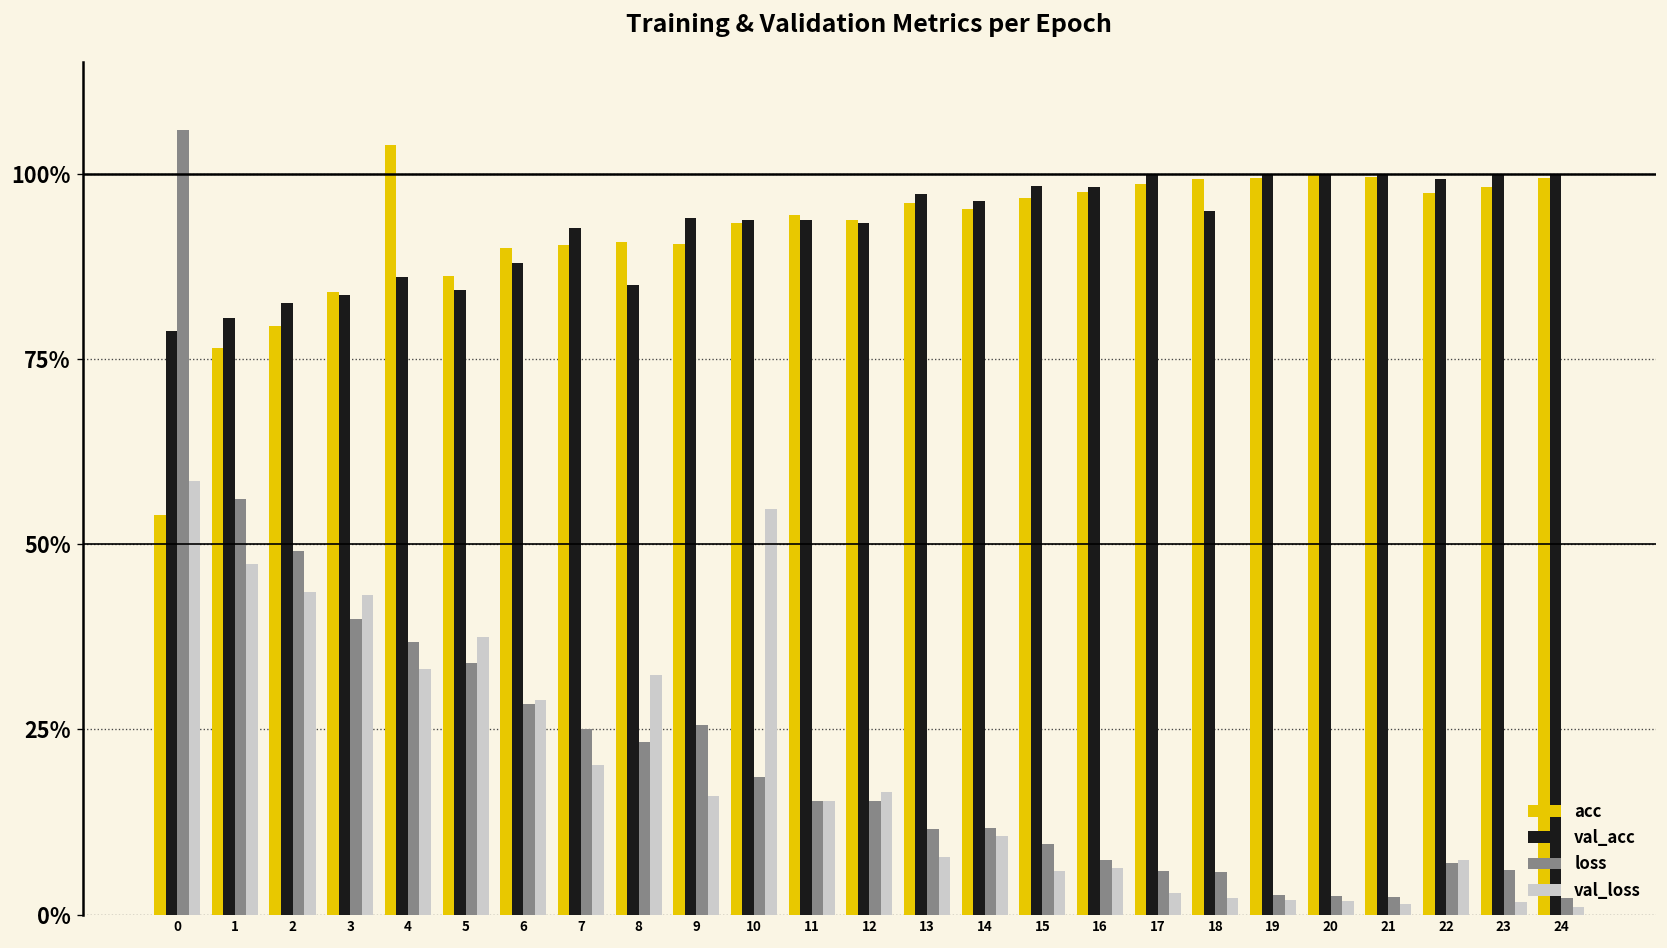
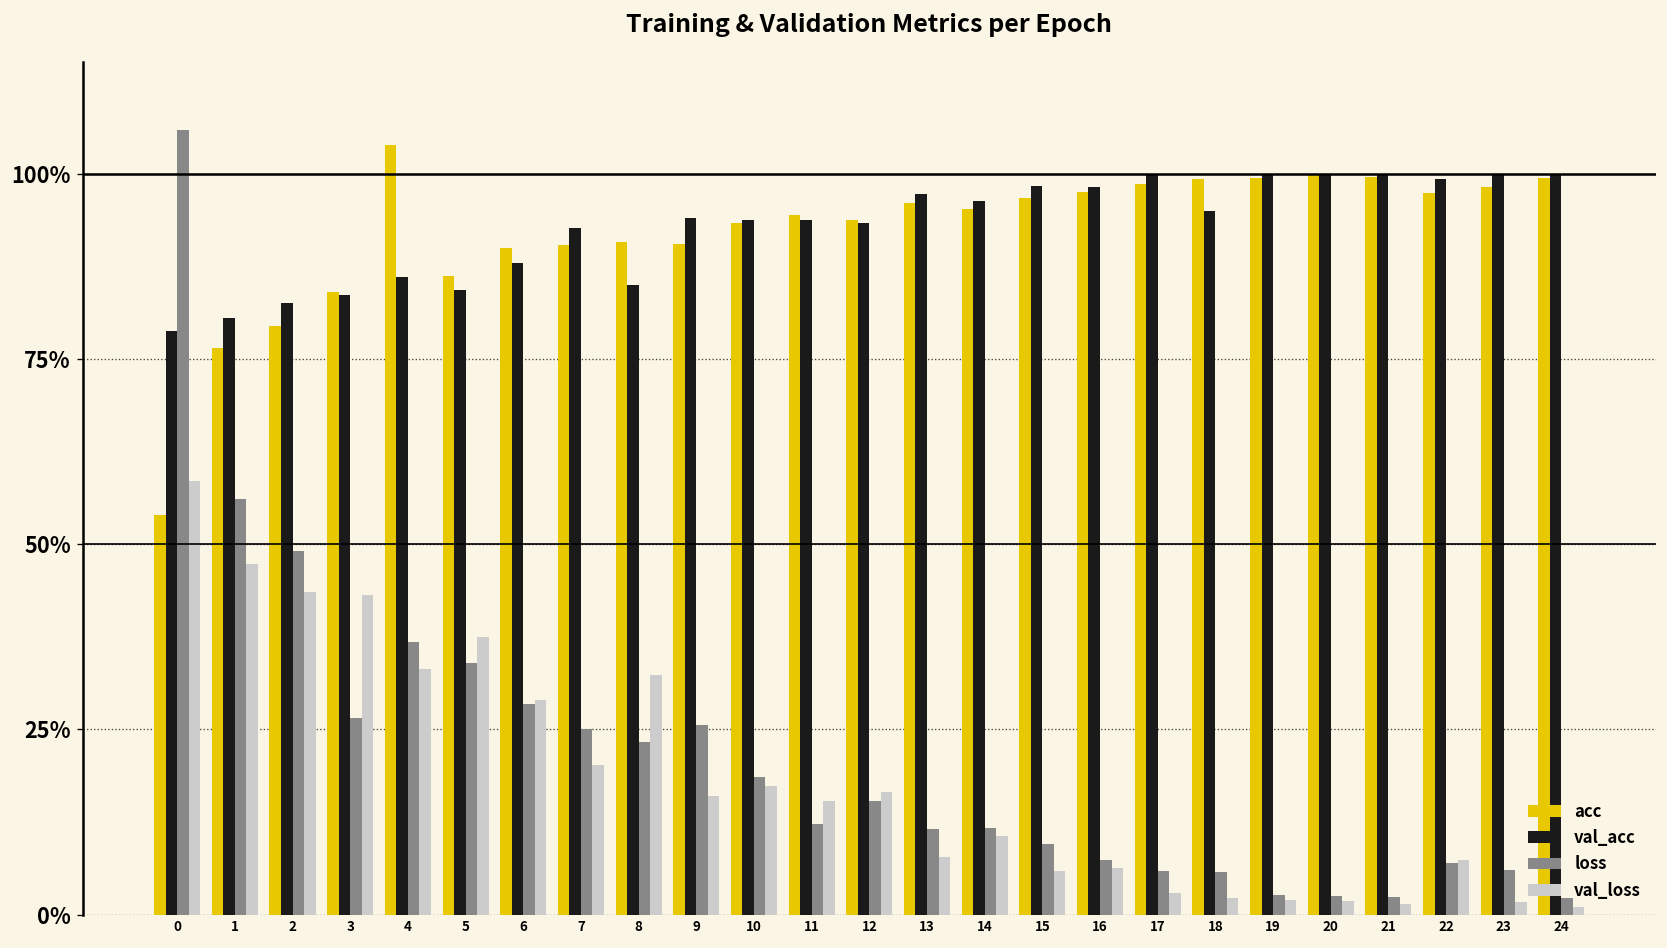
  {
    "acc": {
      "0": "54%",
      "1": "76%",
      "2": "79%",
      "3": "84%",
      "4": "104%",
      "5": "86%",
      "6": "90%",
      "7": "90%",
      "8": "91%",
      "9": "90%",
      "10": "93%",
      "11": "94%",
      "12": "94%",
      "13": "96%",
      "14": "95%",
      "15": "97%",
      "16": "97%",
      "17": "99%",
      "18": "99%",
      "19": "99%",
      "20": "100%",
      "21": "99%",
      "22": "97%",
      "23": "98%",
      "24": "99%"
    },
    "val_acc": {
      "0": "79%",
      "1": "80%",
      "2": "83%",
      "3": "84%",
      "4": "86%",
      "5": "84%",
      "6": "88%",
      "7": "93%",
      "8": "85%",
      "9": "94%",
      "10": "94%",
      "11": "94%",
      "12": "93%",
      "13": "97%",
      "14": "96%",
      "15": "98%",
      "16": "98%",
      "17": "100%",
      "18": "95%",
      "19": "100%",
      "20": "100%",
      "21": "100%",
      "22": "99%",
      "23": "100%",
      "24": "100%"
    },
    "loss": {
      "0": "106%",
      "1": "56%",
      "2": "49%",
-     "3": "40%",
+     "3": "26%",
      "4": "37%",
      "5": "34%",
      "6": "28%",
      "7": "25%",
      "8": "23%",
      "9": "26%",
      "10": "19%",
-     "11": "15%",
+     "11": "12%",
      "12": "15%",
      "13": "12%",
      "14": "12%",
      "15": "9%",
      "16": "7%",
      "17": "6%",
      "18": "6%",
      "19": "3%",
      "20": "2%",
      "21": "2%",
      "22": "7%",
      "23": "6%",
      "24": "2%"
    },
    "val_loss": {
      "0": "58%",
      "1": "47%",
      "2": "44%",
      "3": "43%",
      "4": "33%",
      "5": "38%",
      "6": "29%",
      "7": "20%",
      "8": "32%",
      "9": "16%",
-     "10": "55%",
+     "10": "17%",
      "11": "15%",
      "12": "17%",
      "13": "8%",
      "14": "11%",
      "15": "6%",
      "16": "6%",
      "17": "3%",
      "18": "2%",
      "19": "2%",
      "20": "2%",
      "21": "1%",
      "22": "7%",
      "23": "2%",
      "24": "1%"
    }
  }
